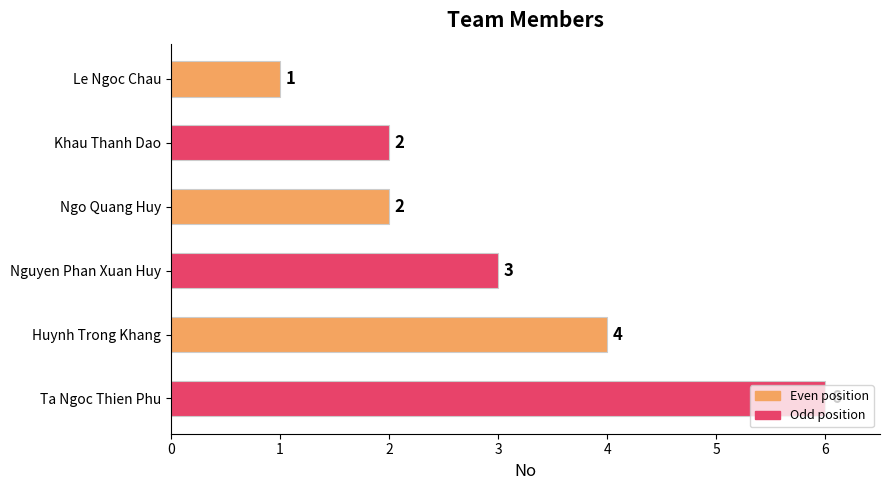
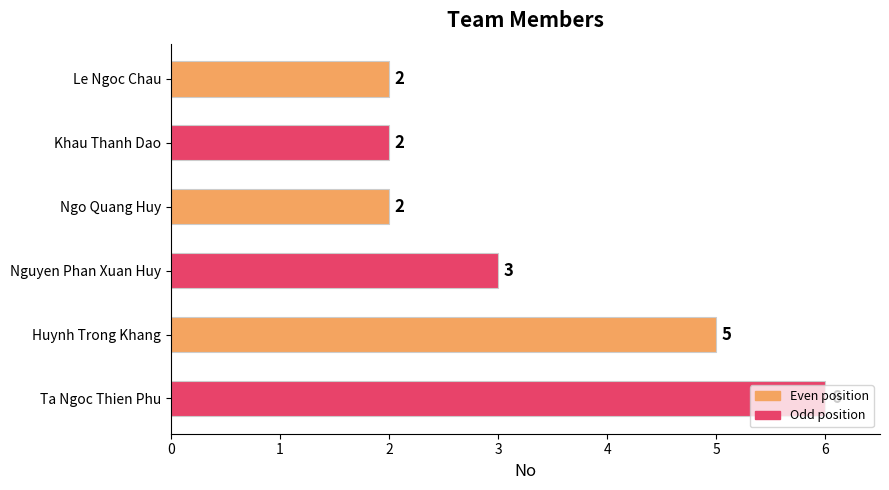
  {
-   "Le Ngoc Chau": 1,
+   "Le Ngoc Chau": 2,
    "Khau Thanh Dao": 2,
    "Ngo Quang Huy": 2,
    "Nguyen Phan Xuan Huy": 3,
-   "Huynh Trong Khang": 4
+   "Huynh Trong Khang": 5
  }
